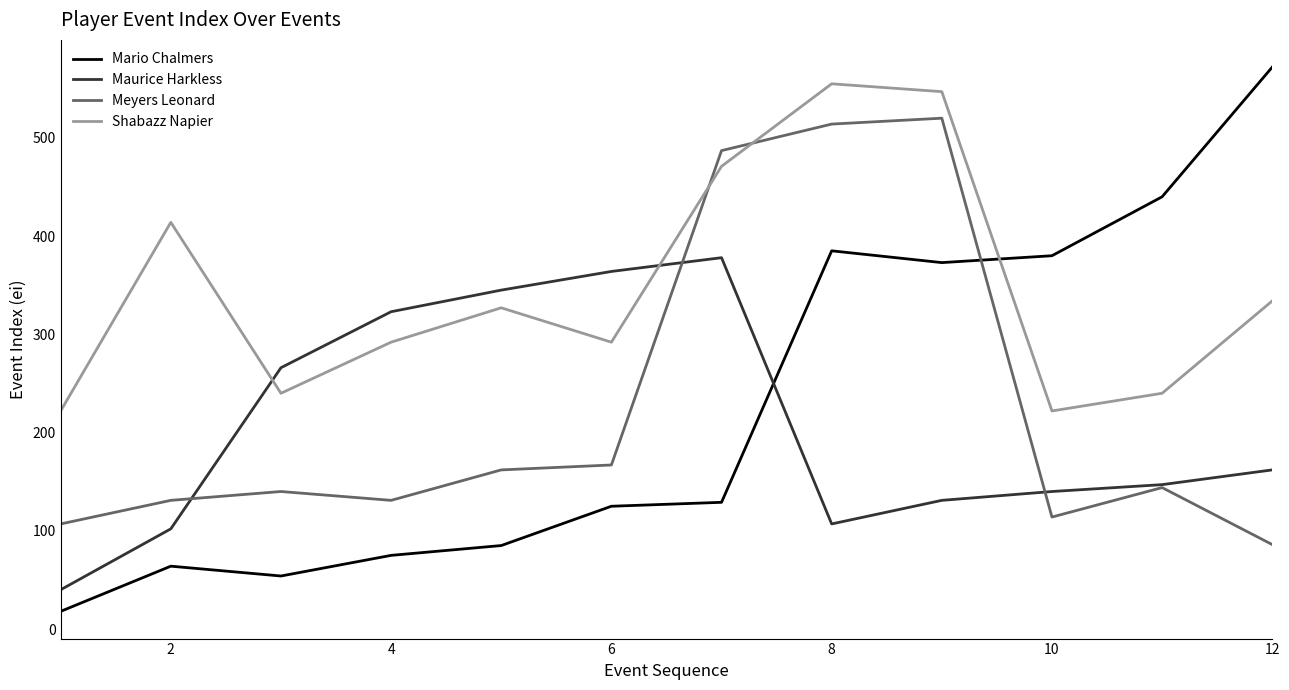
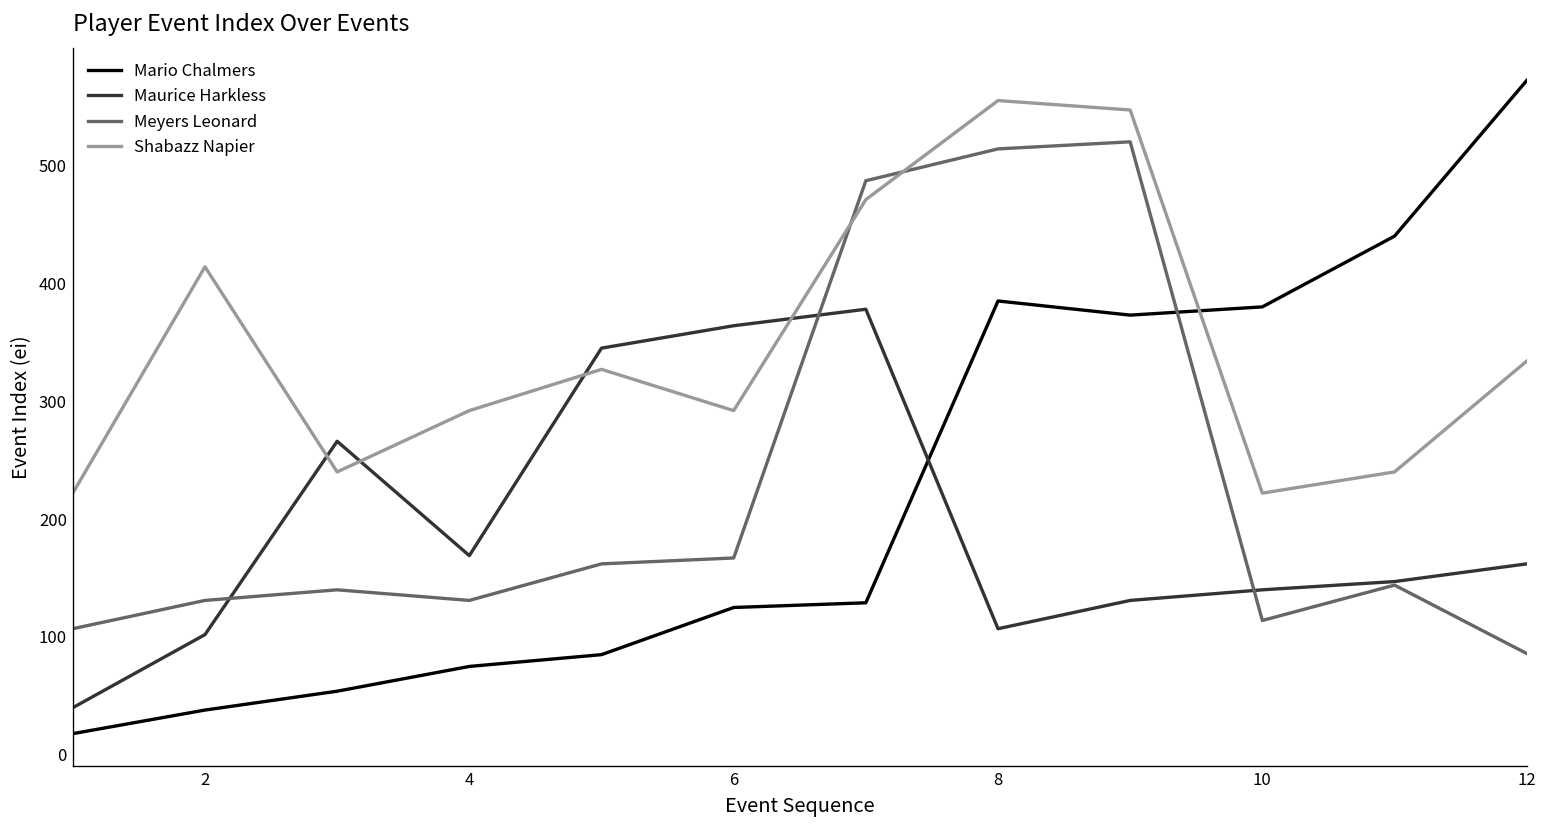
  {
    "Mario Chalmers": {
-     "2": 60,
+     "2": 40,
      "4": 80,
      "6": 130,
      "8": 390,
      "10": 380,
      "12": 570
    },
    "Maurice Harkless": {
      "2": 100,
-     "4": 320,
+     "4": 170,
      "6": 360,
      "8": 110,
      "10": 140,
      "12": 160
    },
    "Meyers Leonard": {
      "2": 130,
      "4": 130,
      "6": 170,
      "8": 510,
      "10": 110,
      "12": 90
    },
    "Shabazz Napier": {
      "2": 410,
      "4": 290,
      "6": 290,
      "8": 560,
      "10": 220,
      "12": 330
    }
  }
